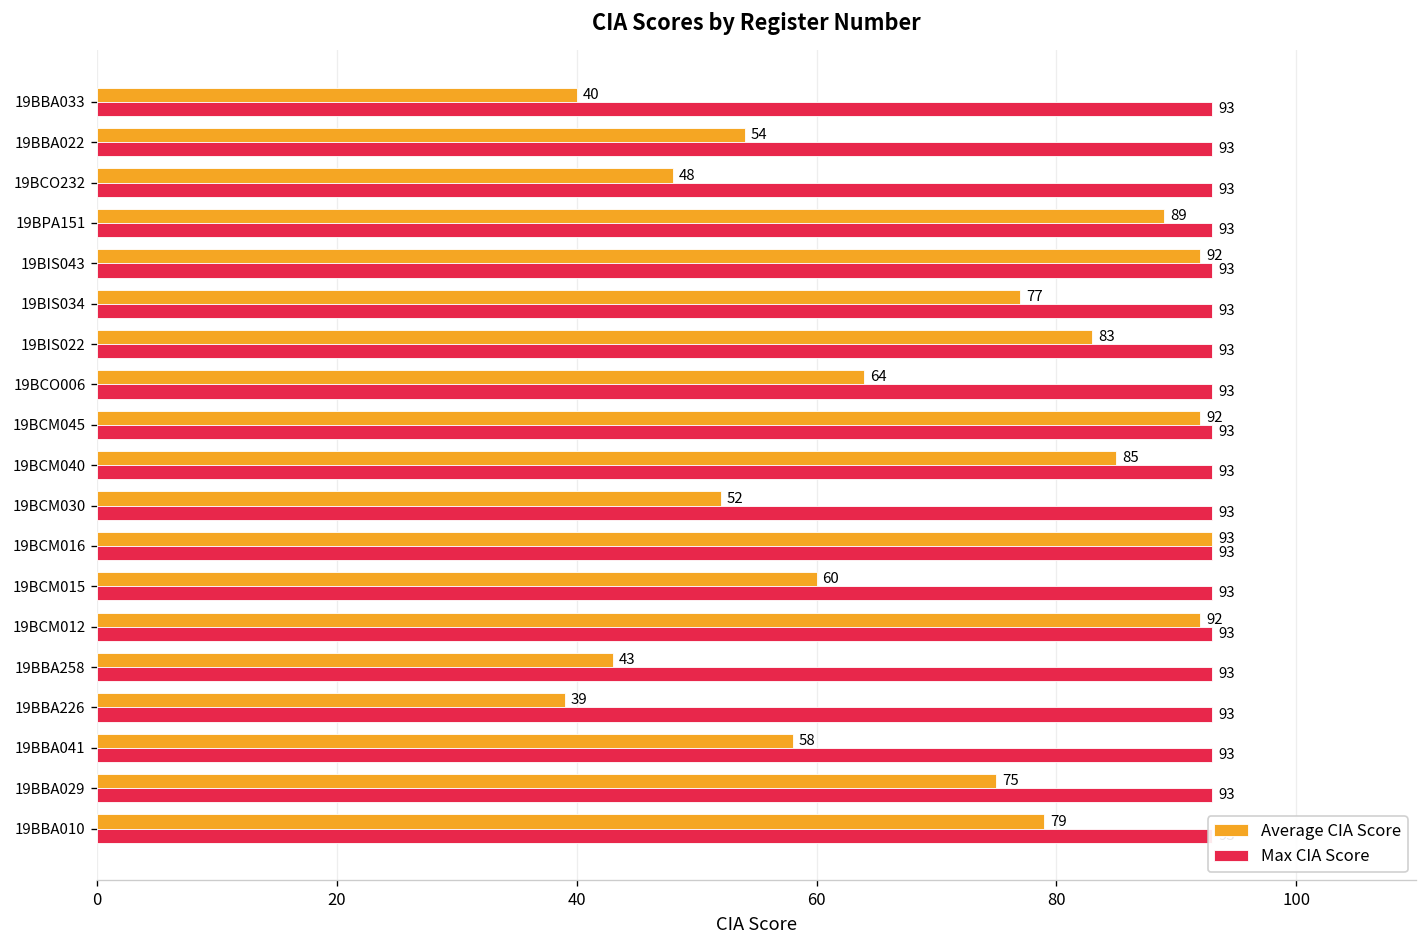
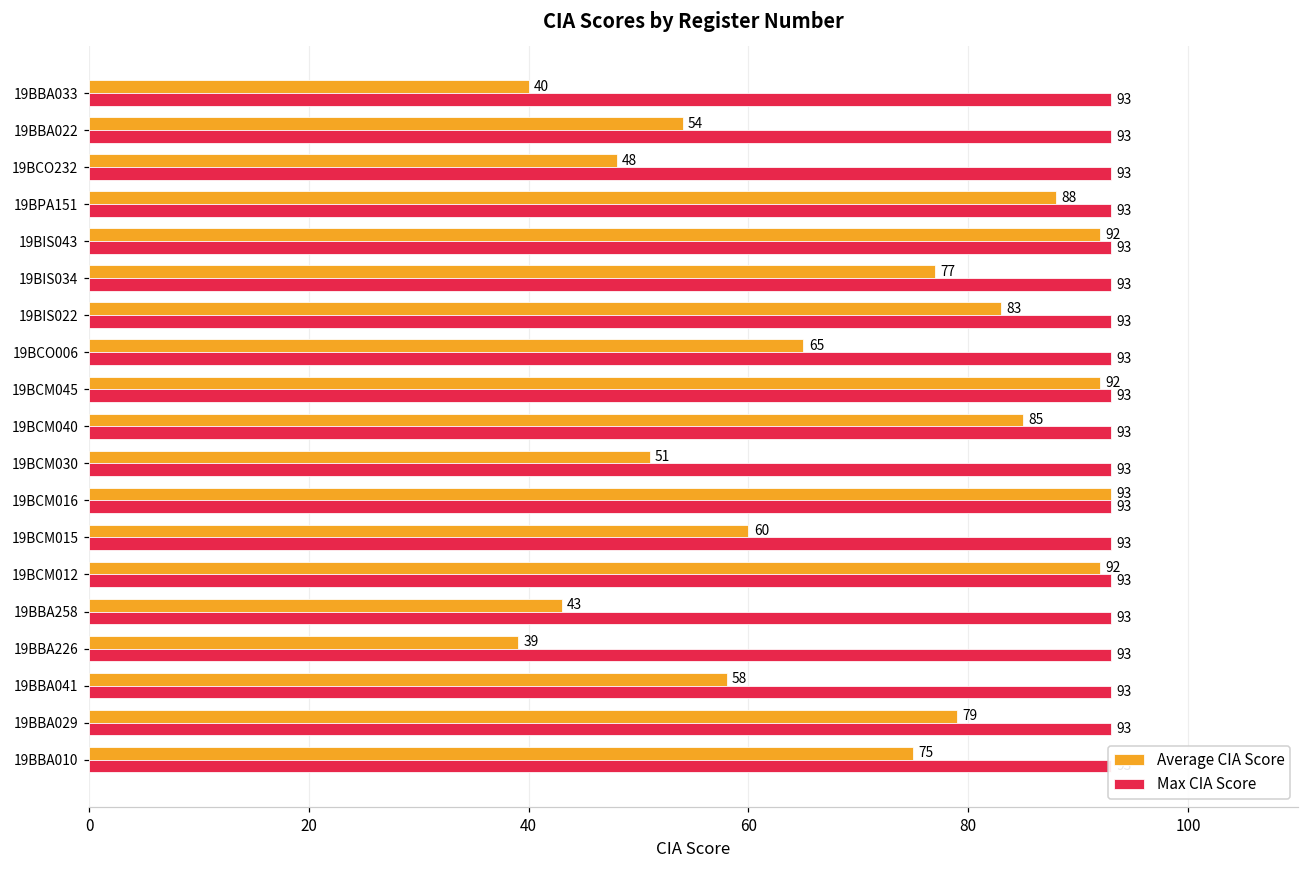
  {
    "Average CIA Score": {
      "19BBA033": 40,
      "19BBA022": 54,
      "19BCO232": 48,
-     "19BPA151": 89,
+     "19BPA151": 88,
      "19BIS043": 92,
      "19BIS034": 77,
      "19BIS022": 83,
-     "19BCO006": 64,
+     "19BCO006": 65,
      "19BCM045": 92,
      "19BCM040": 85,
-     "19BCM030": 52,
+     "19BCM030": 51,
      "19BCM016": 93,
      "19BCM015": 60,
      "19BCM012": 92,
      "19BBA258": 43,
      "19BBA226": 39,
      "19BBA041": 58,
-     "19BBA029": 75,
-     "19BBA010": 79
+     "19BBA029": 79,
+     "19BBA010": 75
    },
    "Max CIA Score": {
      "19BBA033": 93,
      "19BBA022": 93,
      "19BCO232": 93,
      "19BPA151": 93,
      "19BIS043": 93,
      "19BIS034": 93,
      "19BIS022": 93,
      "19BCO006": 93,
      "19BCM045": 93,
      "19BCM040": 93,
      "19BCM030": 93,
      "19BCM016": 93,
      "19BCM015": 93,
      "19BCM012": 93,
      "19BBA258": 93,
      "19BBA226": 93,
      "19BBA041": 93,
      "19BBA029": 93
    }
  }
